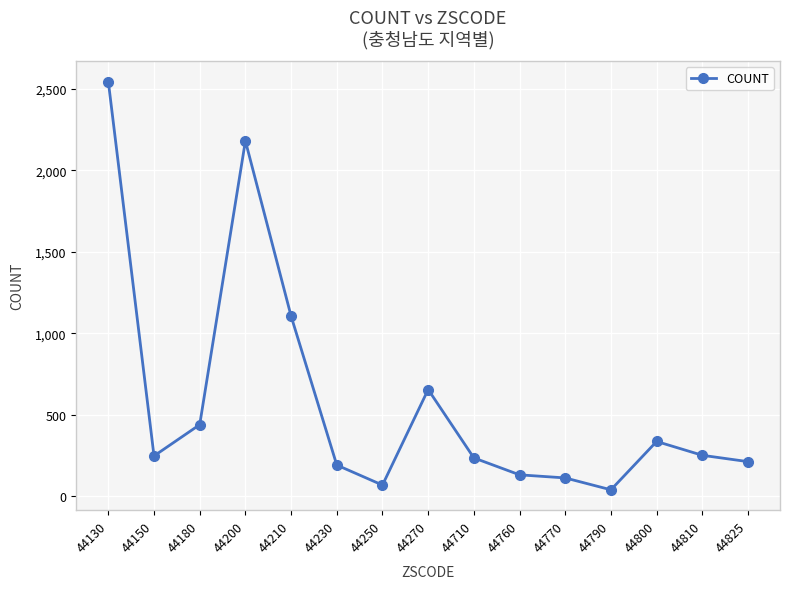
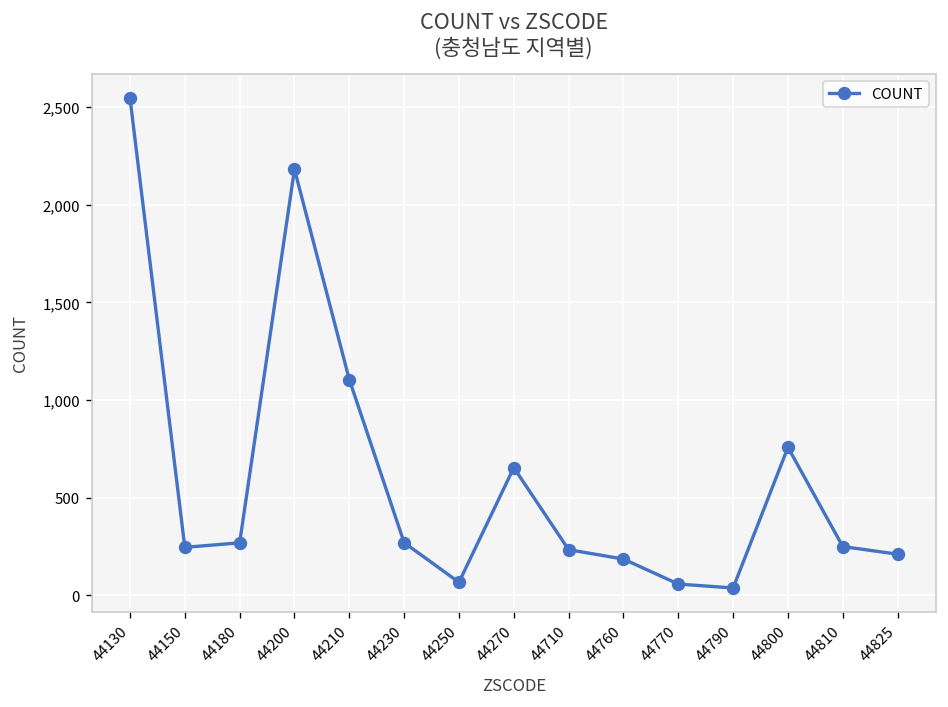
  {
    "44130": "2,550",
    "44150": "250",
-   "44180": "440",
+   "44180": "270",
    "44200": "2,180",
    "44210": "1,110",
-   "44230": "190",
+   "44230": "270",
    "44250": "70",
    "44270": "650",
    "44710": "230",
-   "44760": "130",
-   "44770": "110",
+   "44760": "190",
+   "44770": "60",
    "44790": "40",
-   "44800": "340",
+   "44800": "760",
    "44810": "250",
    "44825": "210"
  }
